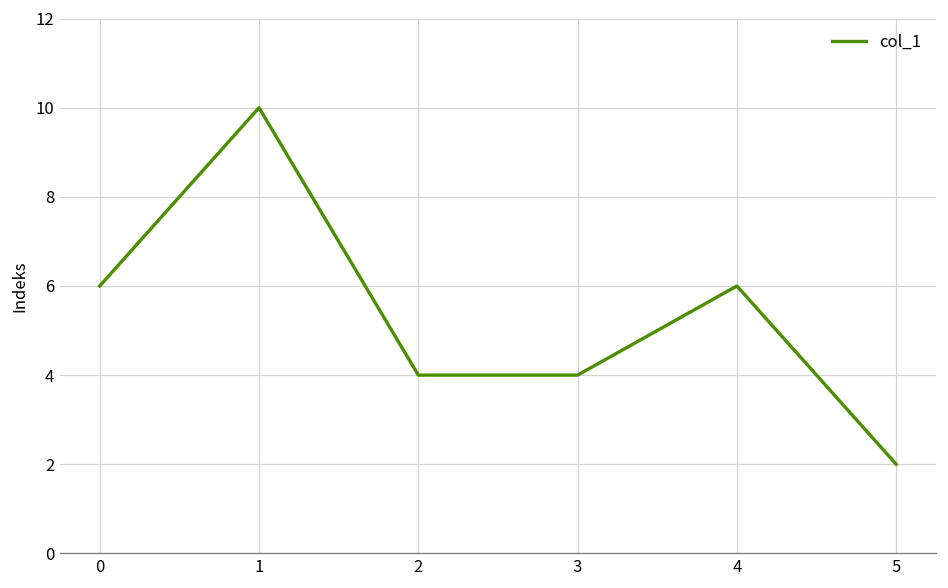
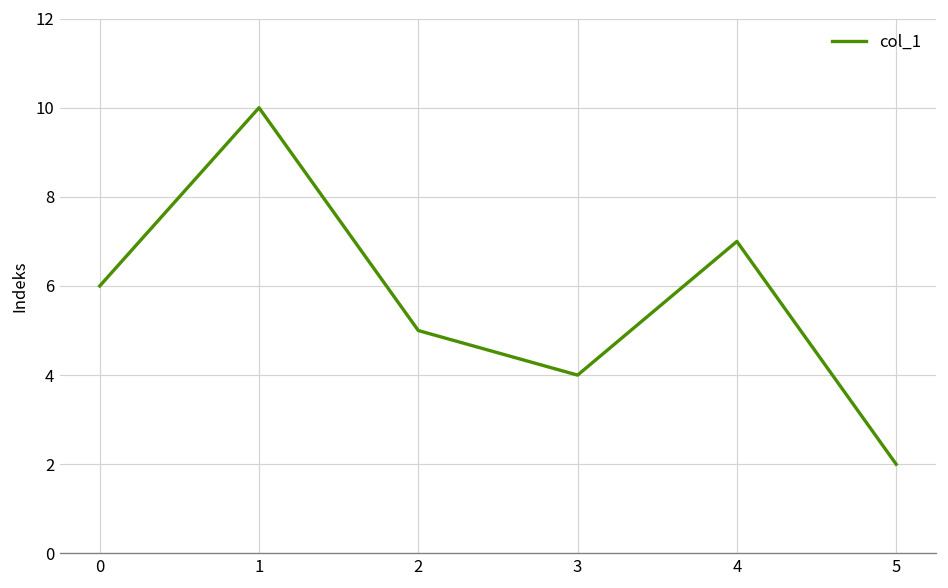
  {
    "0": 6,
    "1": 10,
-   "2": 4,
+   "2": 5,
    "3": 4,
-   "4": 6,
+   "4": 7,
    "5": 2
  }
